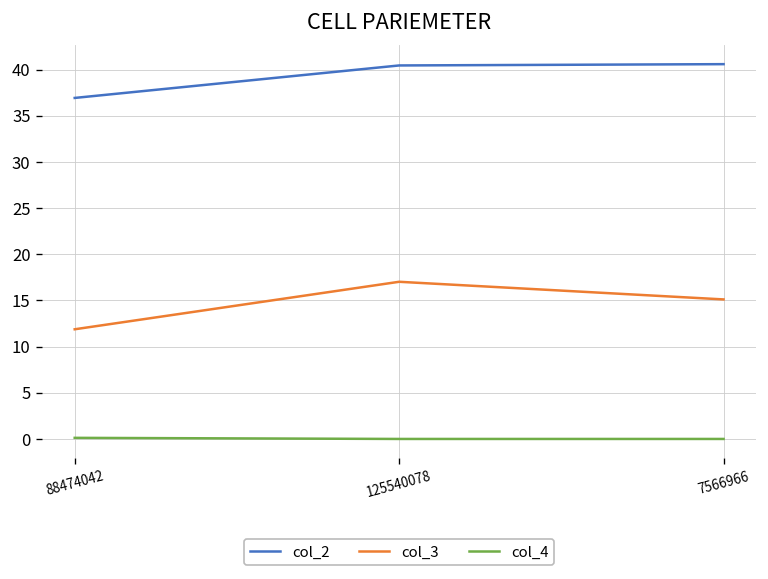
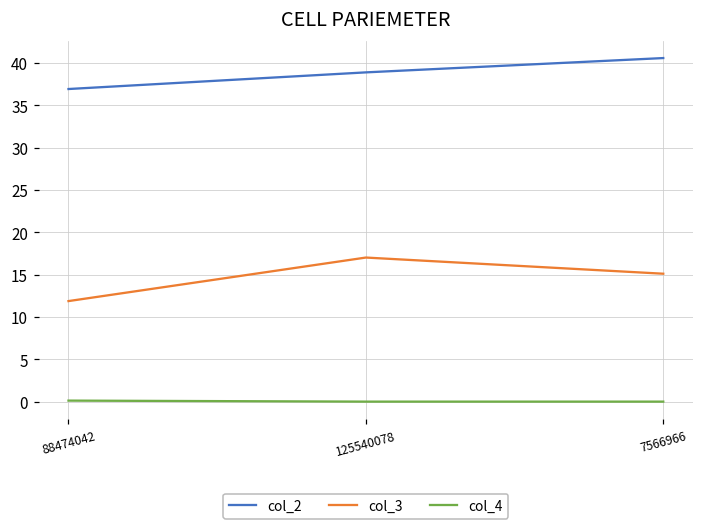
  {
    "col_2": {
      "88474042": 37,
-     "125540078": 40,
+     "125540078": 39,
      "7566966": 41
    },
    "col_3": {
      "88474042": 12,
      "125540078": 17,
      "7566966": 15
    },
    "col_4": {
      "88474042": 0,
      "125540078": 0,
      "7566966": 0
    }
  }
